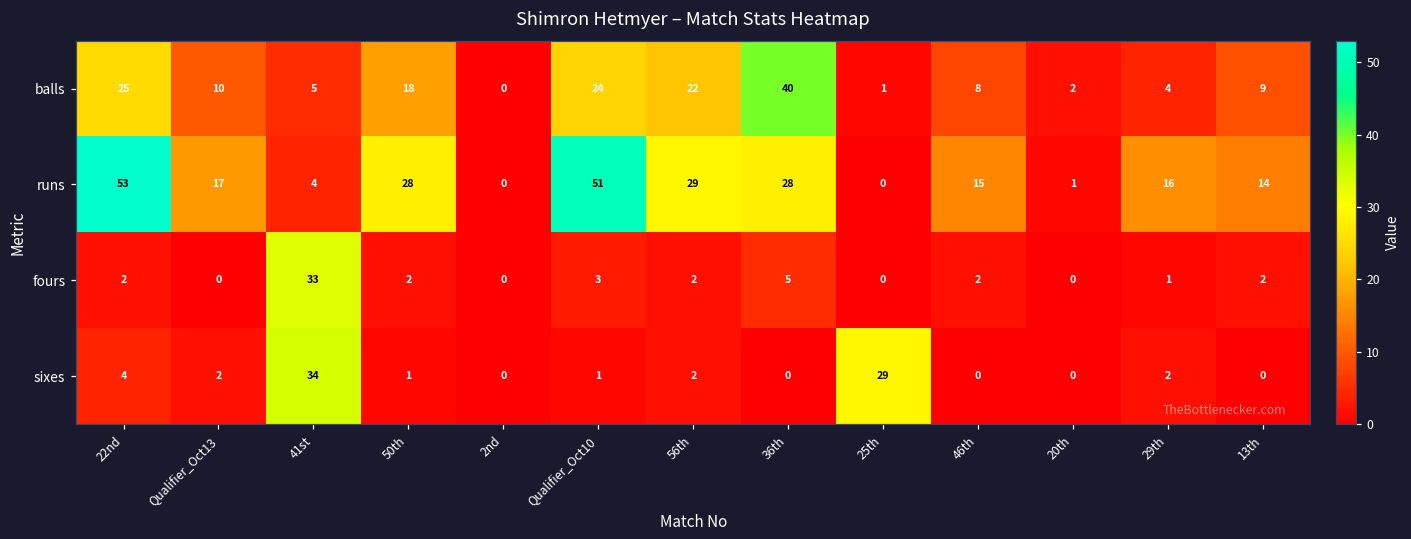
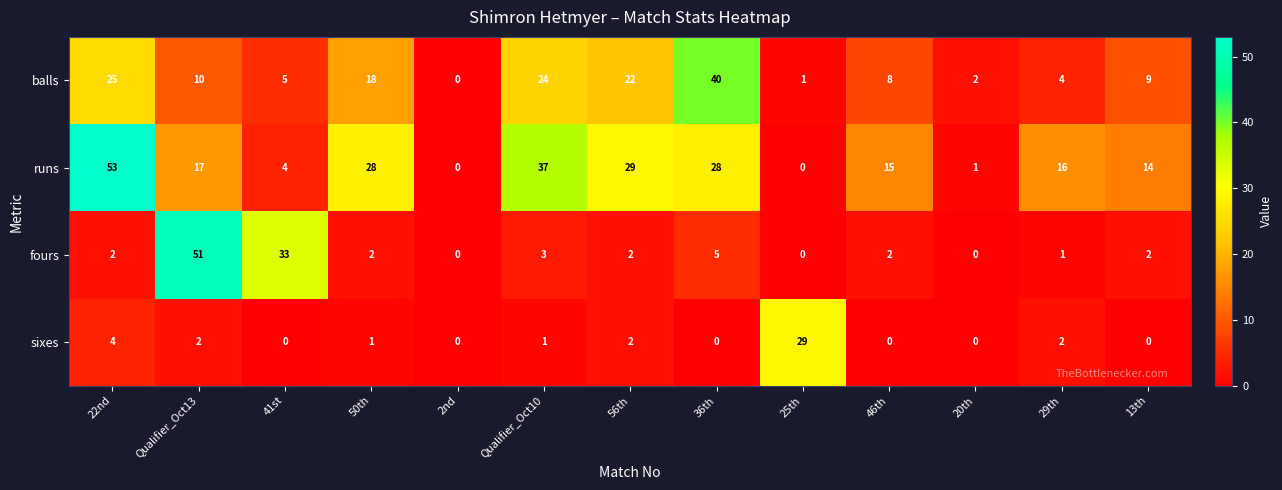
  {
    "balls": {
      "22nd": 25,
      "Qualifier_Oct13": 10,
      "41st": 5,
      "50th": 18,
      "2nd": 0,
      "Qualifier_Oct10": 24,
      "56th": 22,
      "36th": 40,
      "25th": 1,
      "46th": 8,
      "20th": 2,
      "29th": 4,
      "13th": 9
    },
    "runs": {
      "22nd": 53,
      "Qualifier_Oct13": 17,
      "41st": 4,
      "50th": 28,
      "2nd": 0,
-     "Qualifier_Oct10": 51,
+     "Qualifier_Oct10": 37,
      "56th": 29,
      "36th": 28,
      "25th": 0,
      "46th": 15,
      "20th": 1,
      "29th": 16,
      "13th": 14
    },
    "fours": {
      "22nd": 2,
-     "Qualifier_Oct13": 0,
+     "Qualifier_Oct13": 51,
      "41st": 33,
      "50th": 2,
      "2nd": 0,
      "Qualifier_Oct10": 3,
      "56th": 2,
      "36th": 5,
      "25th": 0,
      "46th": 2,
      "20th": 0,
      "29th": 1,
      "13th": 2
    },
    "sixes": {
      "22nd": 4,
      "Qualifier_Oct13": 2,
-     "41st": 34,
+     "41st": 0,
      "50th": 1,
      "2nd": 0,
      "Qualifier_Oct10": 1,
      "56th": 2,
      "36th": 0,
      "25th": 29,
      "46th": 0,
      "20th": 0,
      "29th": 2
    }
  }
